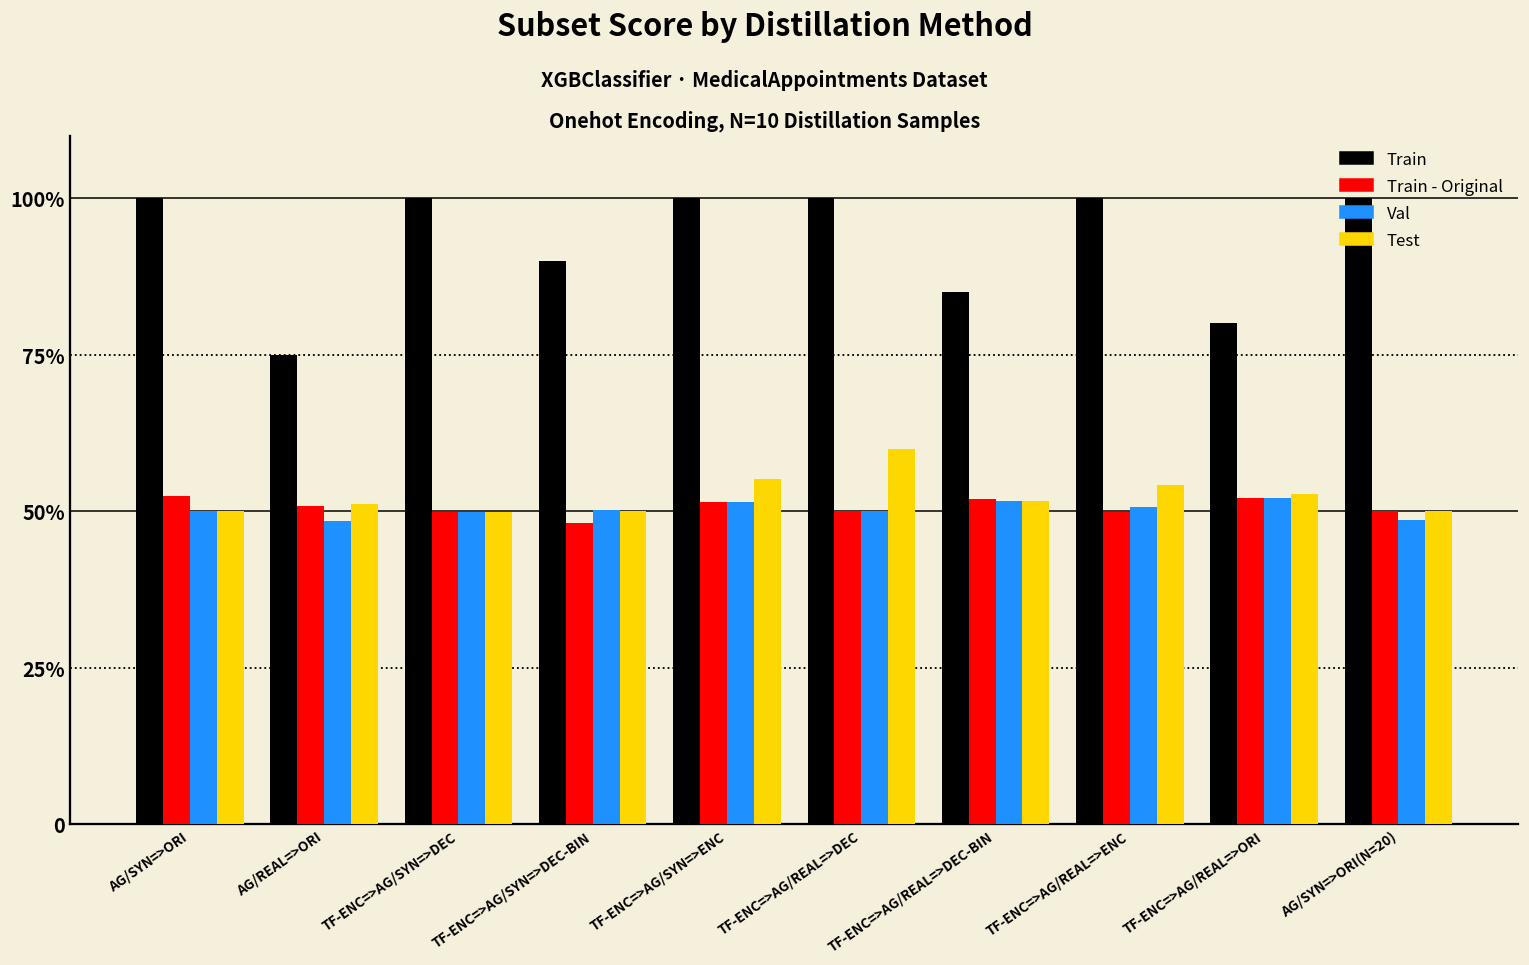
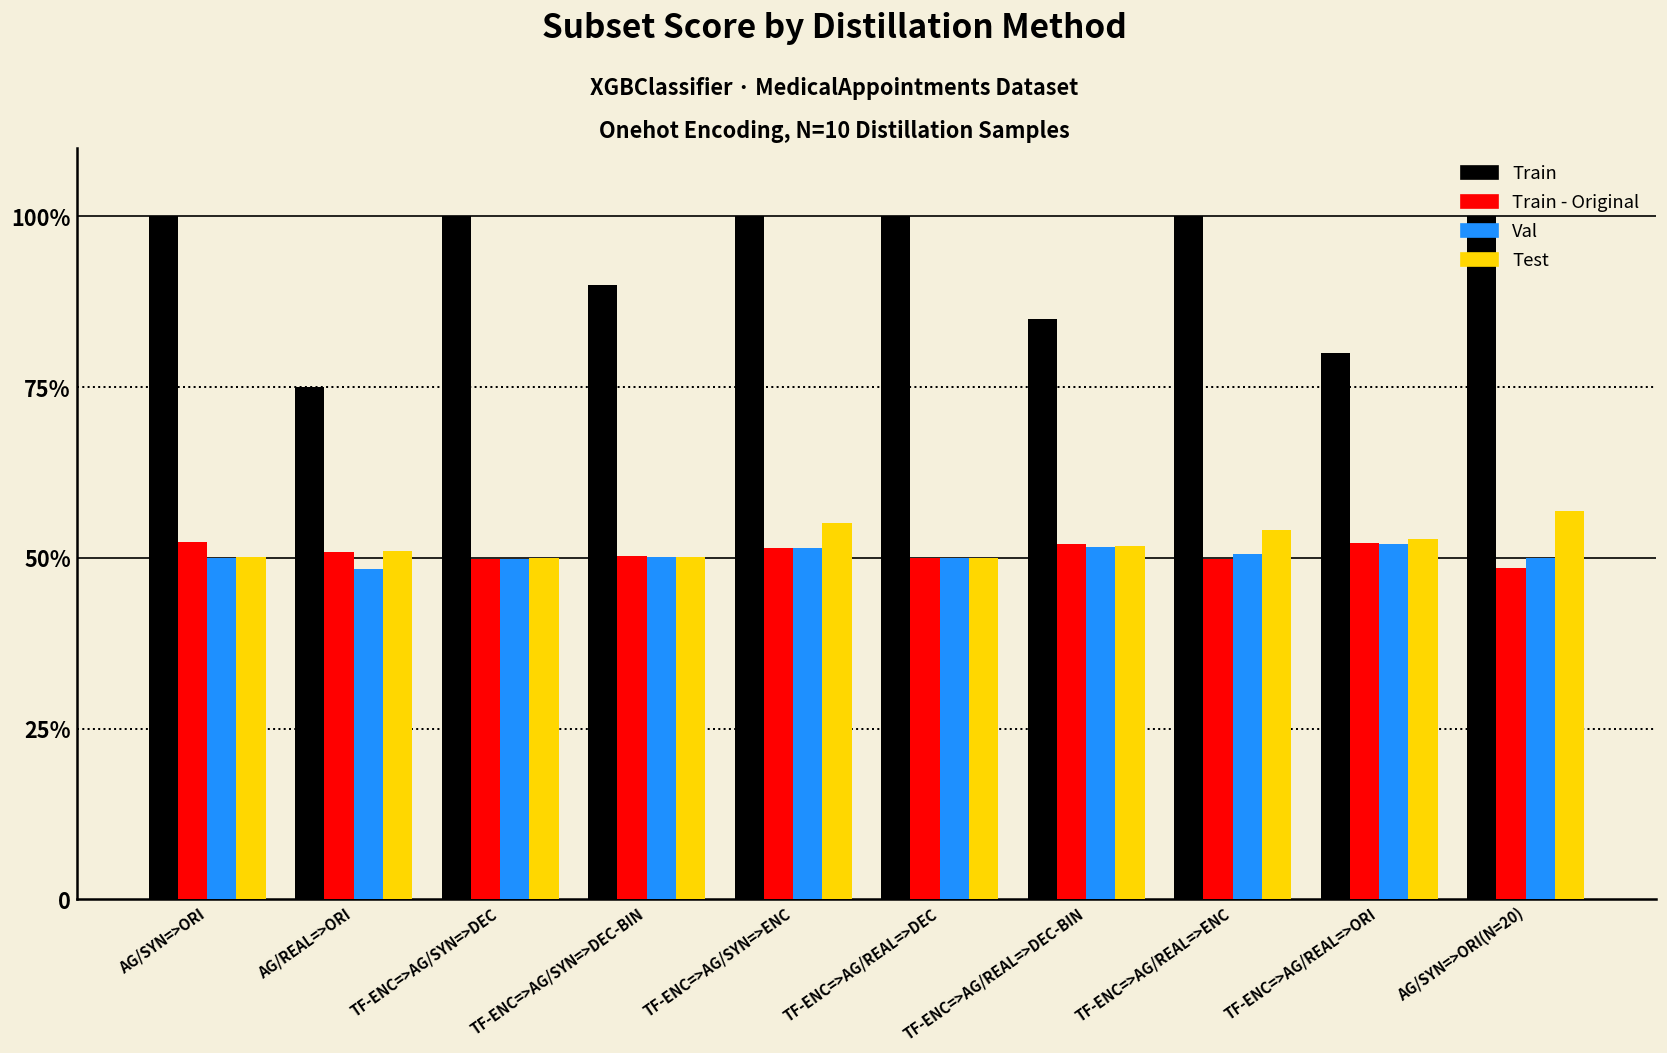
  {
    "Train": {
      "AG/SYN=>ORI": "100%",
      "AG/REAL=>ORI": "75%",
      "TF-ENC=>AG/SYN=>DEC": "100%",
      "TF-ENC=>AG/SYN=>DEC-BIN": "90%",
      "TF-ENC=>AG/SYN=>ENC": "100%",
      "TF-ENC=>AG/REAL=>DEC": "100%",
      "TF-ENC=>AG/REAL=>DEC-BIN": "85%",
      "TF-ENC=>AG/REAL=>ENC": "100%",
      "TF-ENC=>AG/REAL=>ORI": "80%",
      "AG/SYN=>ORI(N=20)": "100%"
    },
    "Train - Original": {
      "AG/SYN=>ORI": "52%",
      "AG/REAL=>ORI": "51%",
      "TF-ENC=>AG/SYN=>DEC": "50%",
-     "TF-ENC=>AG/SYN=>DEC-BIN": "48%",
+     "TF-ENC=>AG/SYN=>DEC-BIN": "50%",
      "TF-ENC=>AG/SYN=>ENC": "51%",
      "TF-ENC=>AG/REAL=>DEC": "50%",
      "TF-ENC=>AG/REAL=>DEC-BIN": "52%",
      "TF-ENC=>AG/REAL=>ENC": "50%",
      "TF-ENC=>AG/REAL=>ORI": "52%",
-     "AG/SYN=>ORI(N=20)": "50%"
+     "AG/SYN=>ORI(N=20)": "49%"
    },
    "Val": {
      "AG/SYN=>ORI": "50%",
      "AG/REAL=>ORI": "48%",
      "TF-ENC=>AG/SYN=>DEC": "50%",
      "TF-ENC=>AG/SYN=>DEC-BIN": "50%",
      "TF-ENC=>AG/SYN=>ENC": "52%",
      "TF-ENC=>AG/REAL=>DEC": "50%",
      "TF-ENC=>AG/REAL=>DEC-BIN": "52%",
      "TF-ENC=>AG/REAL=>ENC": "51%",
      "TF-ENC=>AG/REAL=>ORI": "52%",
-     "AG/SYN=>ORI(N=20)": "49%"
+     "AG/SYN=>ORI(N=20)": "50%"
    },
    "Test": {
      "AG/SYN=>ORI": "50%",
      "AG/REAL=>ORI": "51%",
      "TF-ENC=>AG/SYN=>DEC": "50%",
      "TF-ENC=>AG/SYN=>DEC-BIN": "50%",
      "TF-ENC=>AG/SYN=>ENC": "55%",
-     "TF-ENC=>AG/REAL=>DEC": "60%",
+     "TF-ENC=>AG/REAL=>DEC": "50%",
      "TF-ENC=>AG/REAL=>DEC-BIN": "52%",
      "TF-ENC=>AG/REAL=>ENC": "54%",
      "TF-ENC=>AG/REAL=>ORI": "53%",
-     "AG/SYN=>ORI(N=20)": "50%"
+     "AG/SYN=>ORI(N=20)": "57%"
    }
  }
